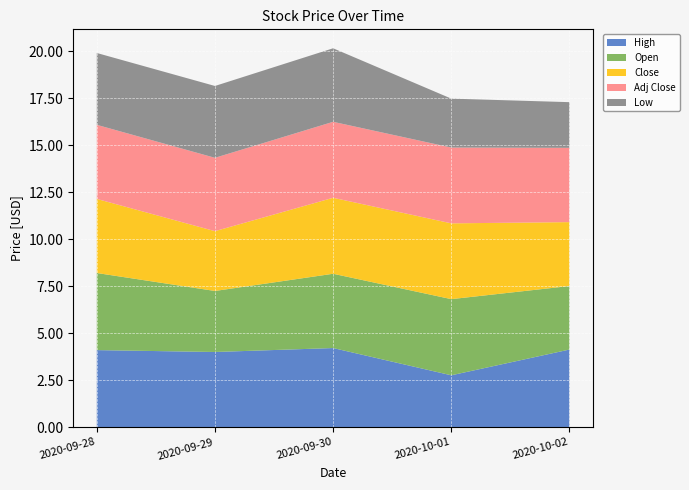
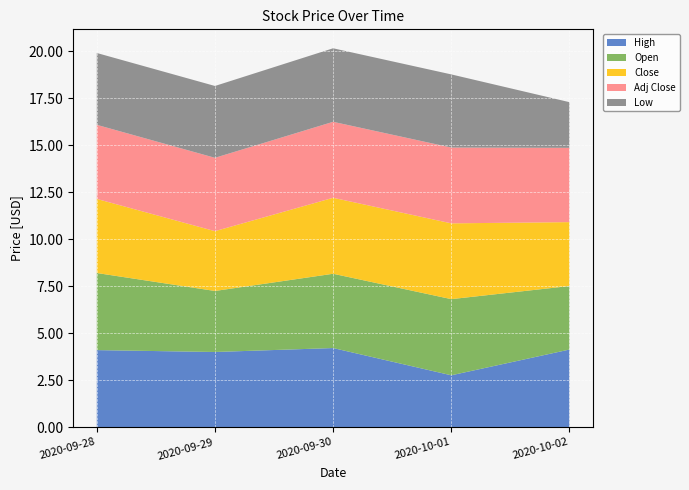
  {
    "High": {
      "2020-09-28": 4.1,
      "2020-09-29": 4.0,
      "2020-09-30": 4.2,
      "2020-10-01": 2.8,
      "2020-10-02": 4.1
    },
    "Open": {
      "2020-09-28": 4.1,
      "2020-09-29": 3.2,
      "2020-09-30": 4.0,
      "2020-10-01": 4.1,
      "2020-10-02": 3.4
    },
    "Close": {
      "2020-09-28": 3.9,
      "2020-09-29": 3.2,
      "2020-09-30": 4.0,
      "2020-10-01": 4.0,
      "2020-10-02": 3.4
    },
    "Adj Close": {
      "2020-09-28": 3.9,
      "2020-09-29": 3.9,
      "2020-09-30": 4.0,
      "2020-10-01": 4.0,
      "2020-10-02": 4.0
    },
    "Low": {
      "2020-09-28": 3.8,
      "2020-09-29": 3.8,
      "2020-09-30": 3.9,
-     "2020-10-01": 2.6,
+     "2020-10-01": 3.9,
      "2020-10-02": 2.4
    }
  }
